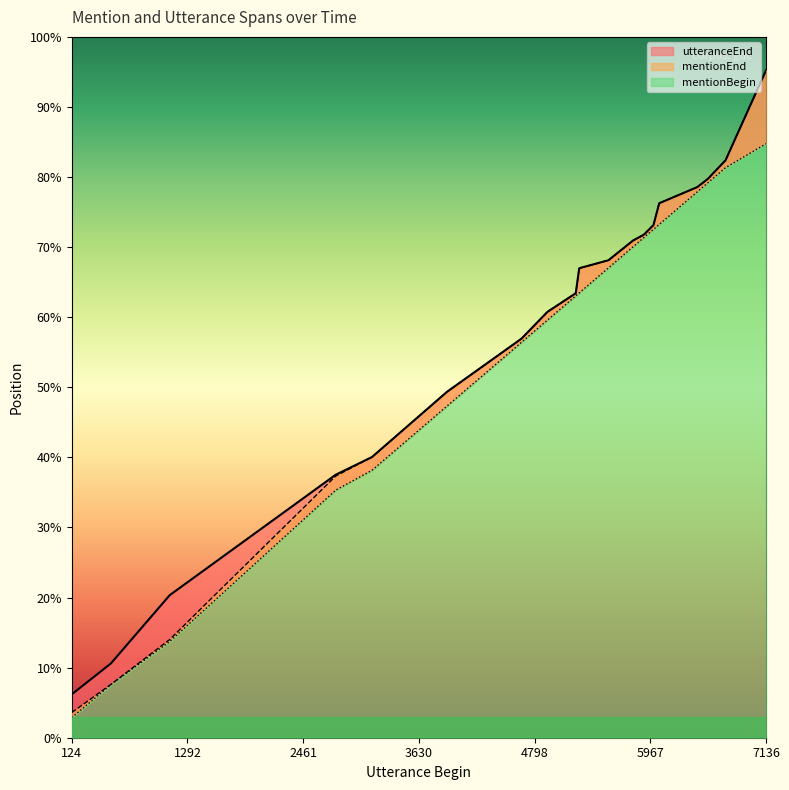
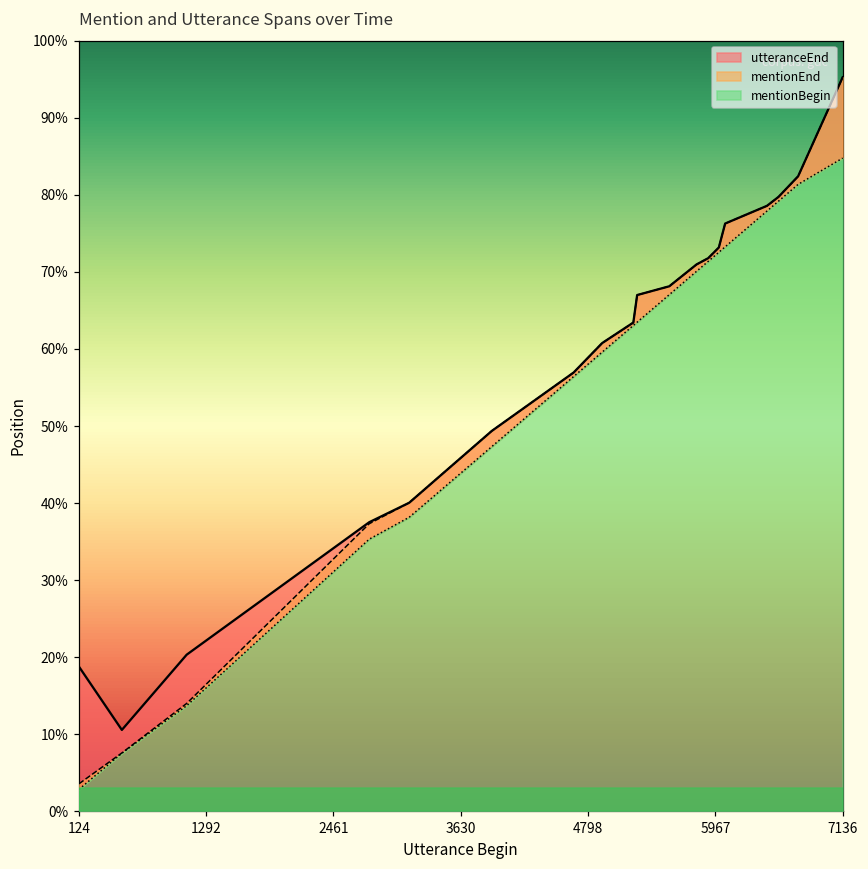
  {
    "utteranceEnd": {
-     "124": "6%"
+     "124": "19%"
    },
    "mentionEnd": {
      "124": "4%"
    },
    "mentionBegin": {
      "7136": "85%"
    }
  }
